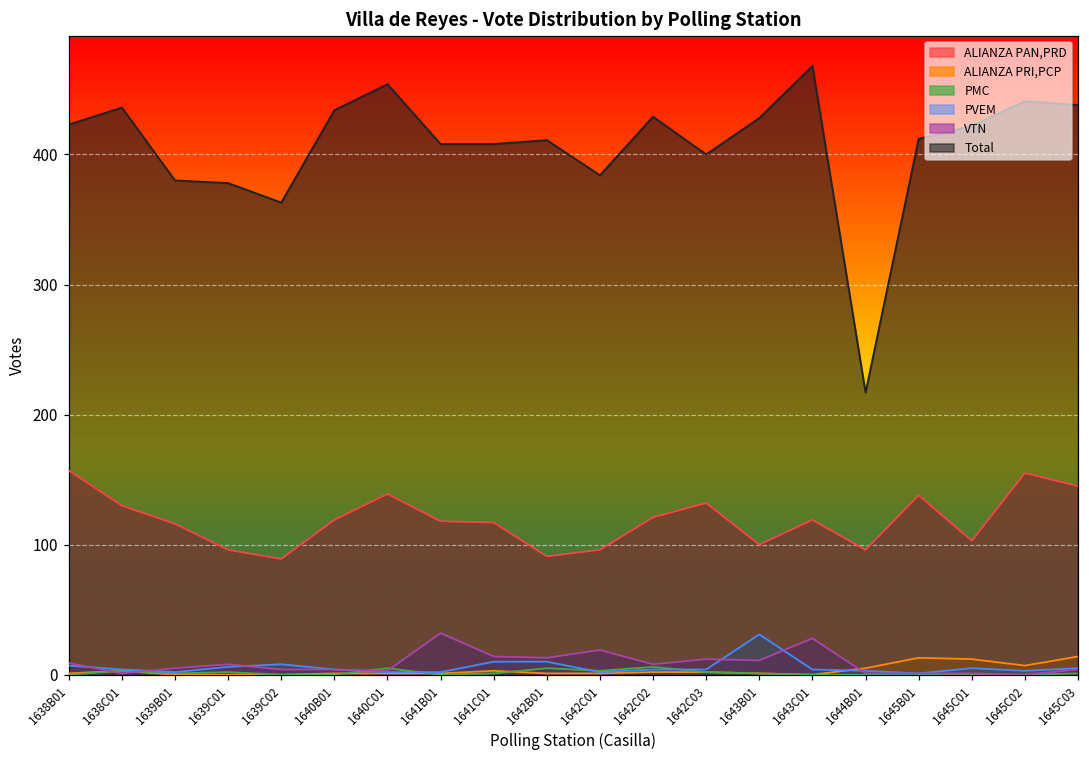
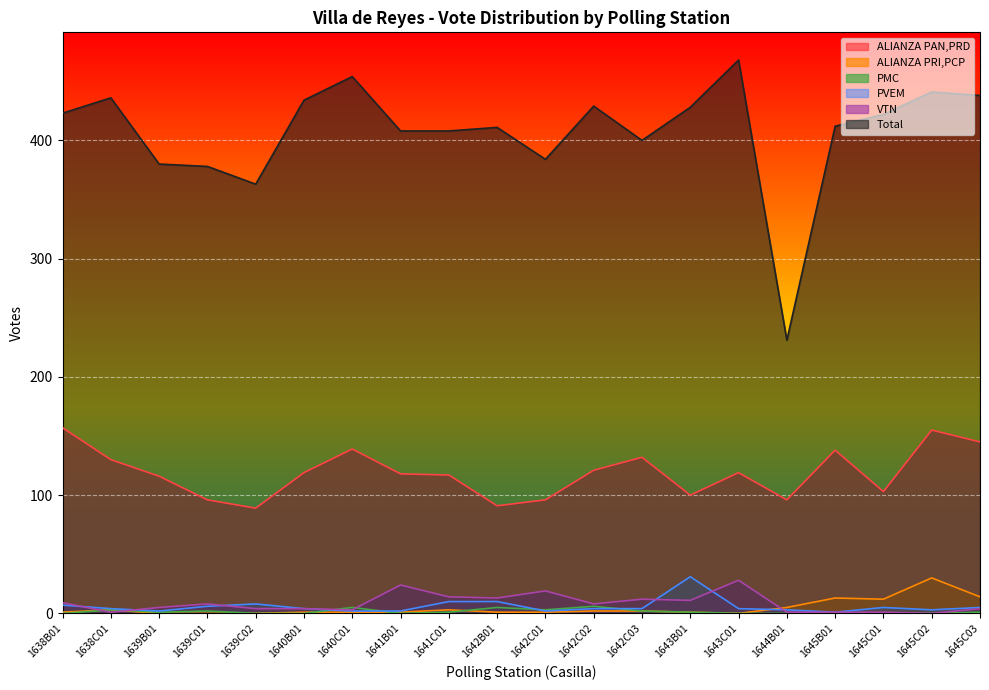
  {
    "ALIANZA PAN,PRD": {
      "1638B01": 157,
      "1638C01": 130,
      "1639B01": 116,
      "1639C01": 96,
      "1639C02": 89,
      "1640B01": 119,
      "1640C01": 139,
      "1641B01": 118,
      "1641C01": 117,
      "1642B01": 91,
      "1642C01": 96,
      "1642C02": 121,
      "1642C03": 132,
      "1643B01": 100,
      "1643C01": 119,
      "1644B01": 96,
      "1645B01": 138,
      "1645C01": 103,
      "1645C02": 155,
      "1645C03": 145
    },
    "ALIANZA PRI,PCP": {
      "1642B01": 1,
      "1645B01": 13,
      "1645C01": 12,
-     "1645C02": 7,
+     "1645C02": 30,
      "1645C03": 14
    },
    "PMC": {
      "1642B01": 5,
      "1645C03": 1
    },
    "PVEM": {
      "1639C02": 8,
      "1641C01": 10,
      "1642B01": 10,
      "1643B01": 31,
      "1643C01": 4,
      "1645C01": 5,
      "1645C02": 3
    },
    "VTN": {
      "1639B01": 5,
      "1639C02": 4,
-     "1641B01": 32,
+     "1641B01": 24,
      "1641C01": 14,
      "1642B01": 13,
      "1642C01": 19,
      "1642C03": 12,
      "1643B01": 11,
      "1643C01": 28
    },
    "Total": {
      "1638B01": 423,
      "1638C01": 436,
      "1639B01": 380,
      "1639C01": 378,
      "1639C02": 363,
      "1640B01": 434,
      "1640C01": 454,
      "1641B01": 408,
      "1641C01": 408,
      "1642B01": 411,
      "1642C01": 384,
      "1642C02": 429,
      "1642C03": 400,
      "1643B01": 428,
      "1643C01": 468,
-     "1644B01": 217,
+     "1644B01": 231,
      "1645B01": 412,
      "1645C03": 438
    }
  }
